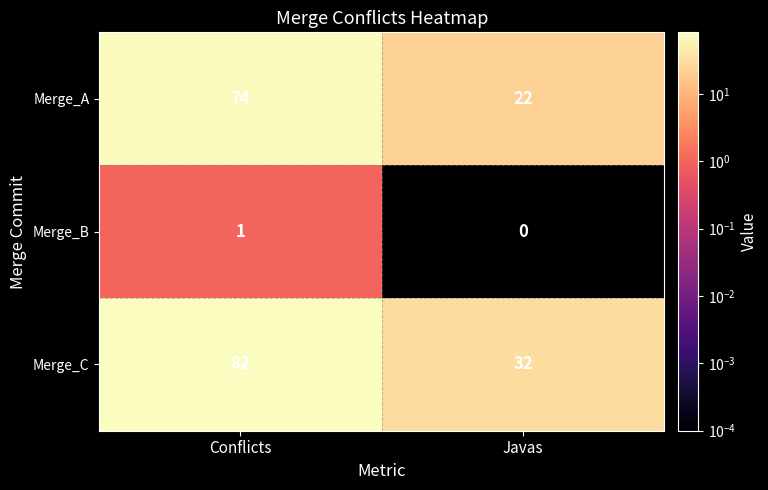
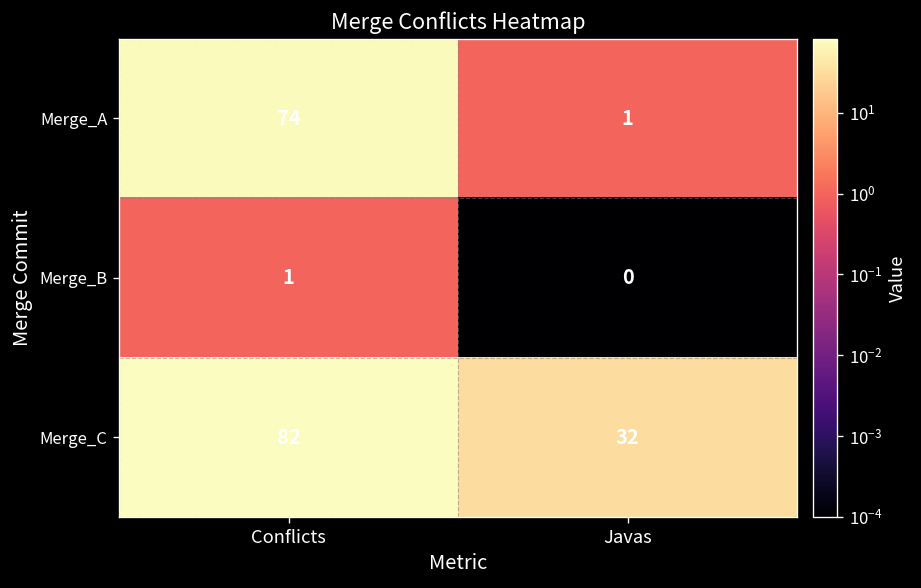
  {
    "Merge_A": {
      "Conflicts": 74,
-     "Javas": 22
+     "Javas": 1
    },
    "Merge_B": {
      "Conflicts": 1,
      "Javas": 0
    },
    "Merge_C": {
      "Conflicts": 82,
      "Javas": 32
    }
  }
